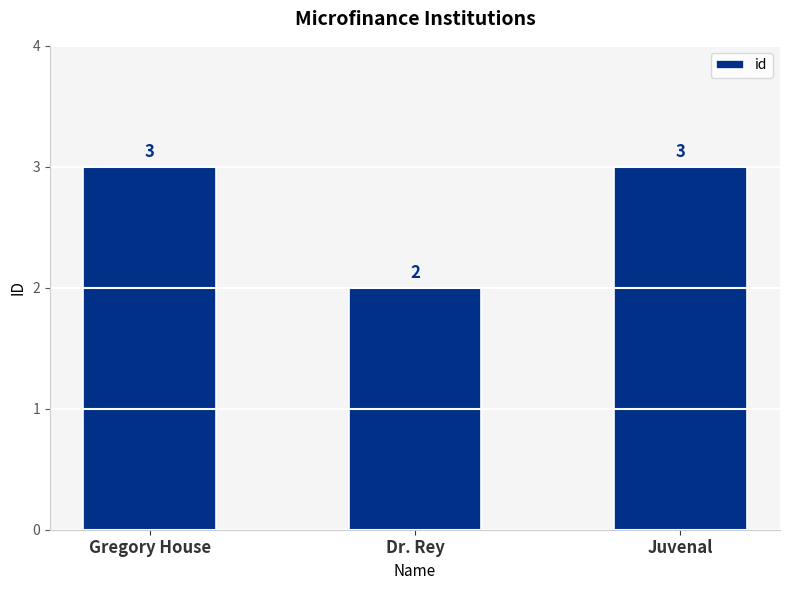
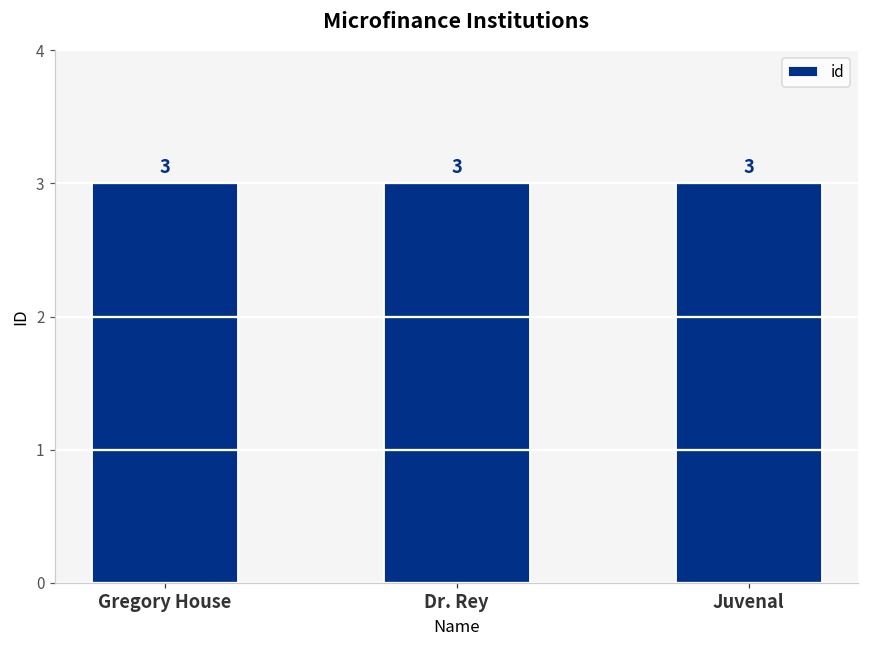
  {
    "Gregory House": 3,
-   "Dr. Rey": 2,
+   "Dr. Rey": 3,
    "Juvenal": 3
  }
